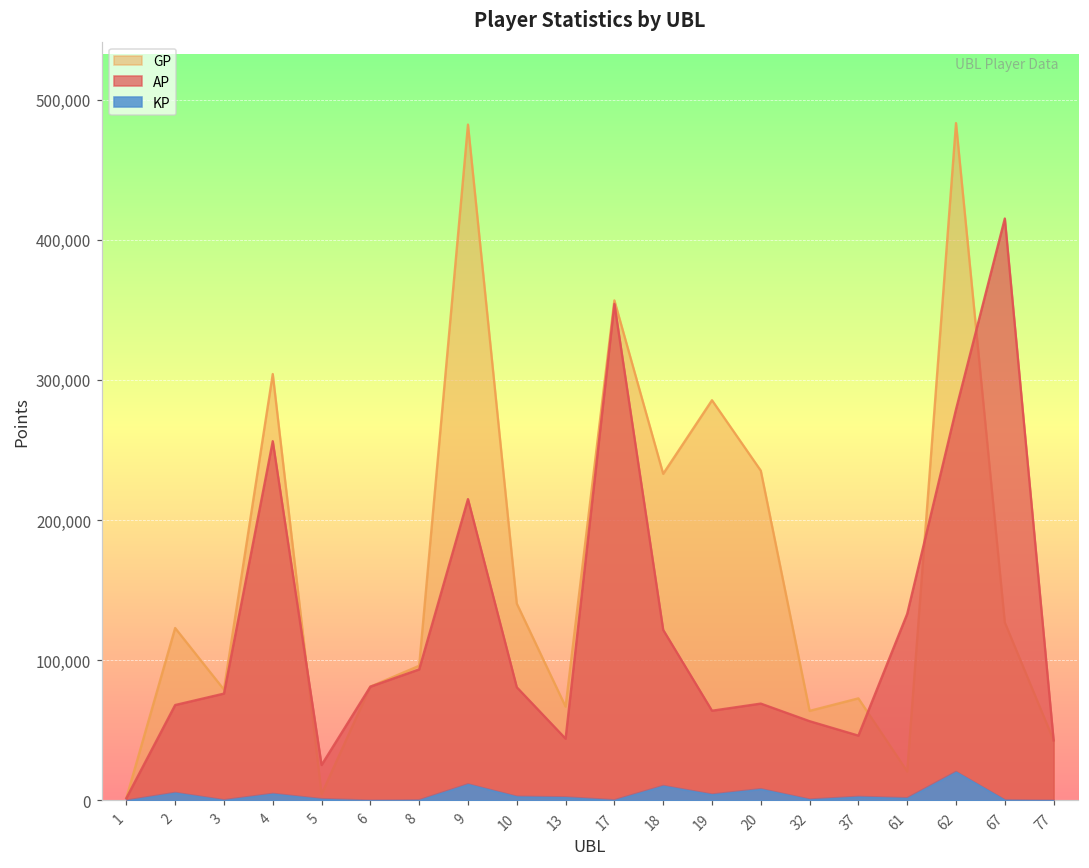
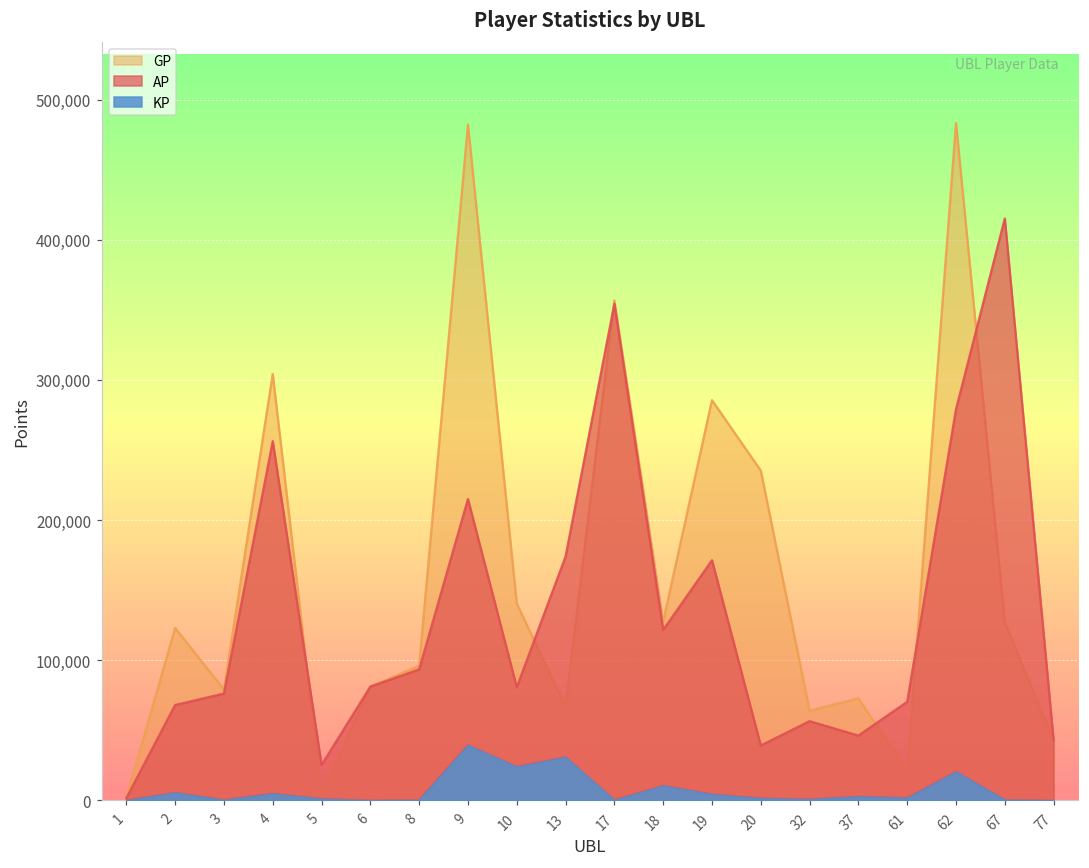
  {
    "GP": {
      "2": "123,000",
      "3": "79,000",
      "4": "304,000",
      "5": "4,000",
      "8": "96,000",
      "9": "482,000",
      "10": "140,000",
      "13": "67,000",
      "17": "357,000",
-     "18": "233,000",
+     "18": "128,000",
      "19": "286,000",
      "20": "235,000",
      "32": "64,000",
      "37": "73,000",
      "61": "21,000",
      "62": "483,000",
      "67": "127,000"
    },
    "AP": {
      "2": "68,000",
      "3": "76,000",
      "4": "256,000",
      "5": "25,000",
      "8": "94,000",
      "9": "215,000",
      "10": "81,000",
-     "13": "44,000",
+     "13": "174,000",
      "17": "354,000",
      "18": "122,000",
-     "19": "64,000",
-     "20": "69,000",
+     "19": "171,000",
+     "20": "39,000",
      "32": "57,000",
      "37": "46,000",
-     "61": "133,000",
+     "61": "70,000",
      "62": "279,000",
      "67": "415,000"
    },
    "KP": {
      "2": "5,000",
      "3": "0",
      "4": "5,000",
      "5": "1,000",
      "6": "0",
      "8": "0",
-     "9": "12,000",
-     "10": "3,000",
-     "13": "2,000",
+     "9": "39,000",
+     "10": "24,000",
+     "13": "31,000",
      "17": "0",
      "18": "10,000",
      "19": "4,000",
-     "20": "8,000",
+     "20": "1,000",
      "32": "1,000",
      "37": "3,000",
      "61": "2,000",
      "62": "20,000",
      "67": "0",
      "77": "0"
    }
  }
